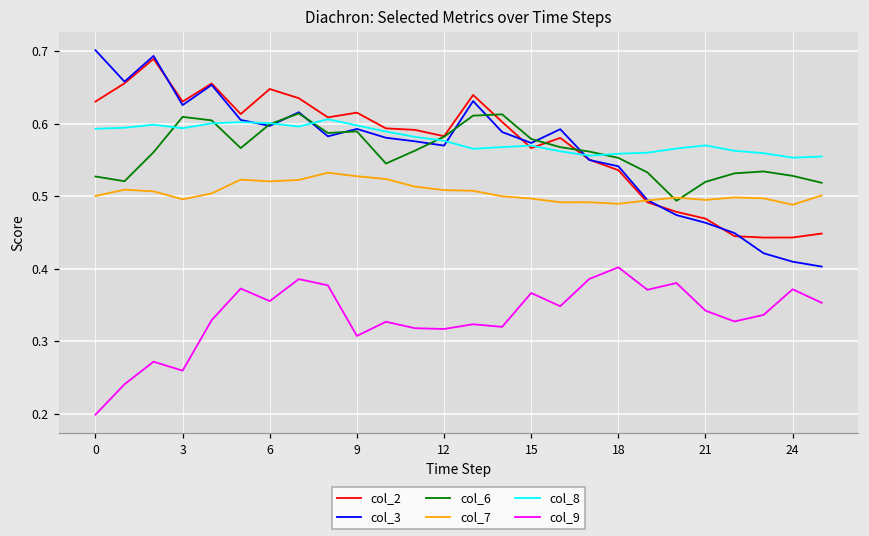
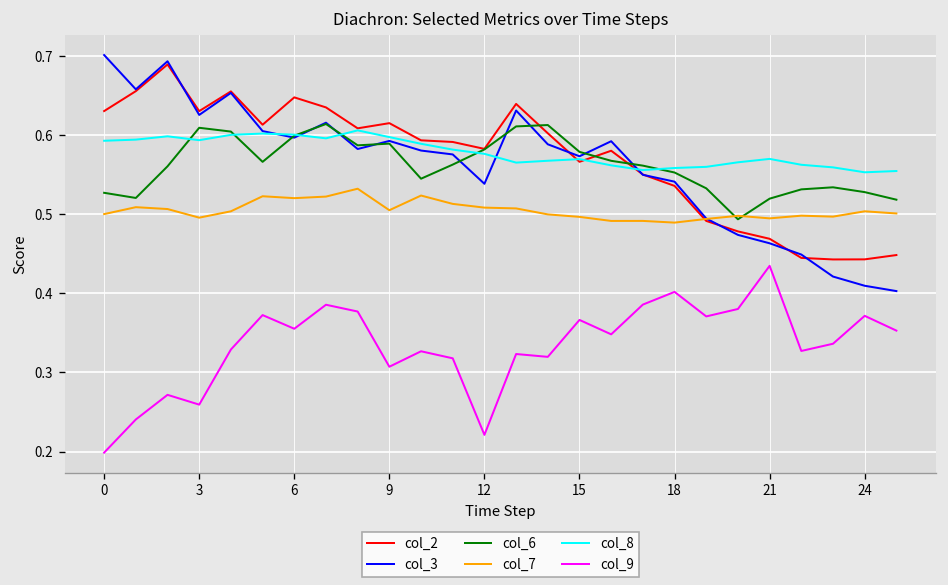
  {
    "col_2": {
      "0": 0.63,
      "3": 0.63,
      "6": 0.65,
      "9": 0.62,
      "18": 0.54,
      "21": 0.47,
      "24": 0.44
    },
    "col_3": {
      "0": 0.70,
      "3": 0.63,
-     "12": 0.57,
+     "12": 0.54,
      "18": 0.54,
      "21": 0.46,
      "24": 0.41
    },
    "col_6": {
      "0": 0.53,
      "3": 0.61,
      "15": 0.58,
      "18": 0.55,
      "21": 0.52,
      "24": 0.53
    },
    "col_7": {
      "0": 0.50,
      "3": 0.50,
      "6": 0.52,
-     "9": 0.53,
+     "9": 0.51,
      "12": 0.51,
      "15": 0.50,
      "18": 0.49,
      "21": 0.49,
-     "24": 0.49
+     "24": 0.50
    },
    "col_8": {
      "0": 0.59,
      "3": 0.59,
      "9": 0.60,
      "12": 0.58,
      "18": 0.56,
      "21": 0.57,
      "24": 0.55
    },
    "col_9": {
      "0": 0.20,
      "3": 0.26,
      "6": 0.36,
      "9": 0.31,
-     "12": 0.32,
+     "12": 0.22,
      "15": 0.37,
      "18": 0.40,
-     "21": 0.34,
+     "21": 0.43,
      "24": 0.37
    }
  }
